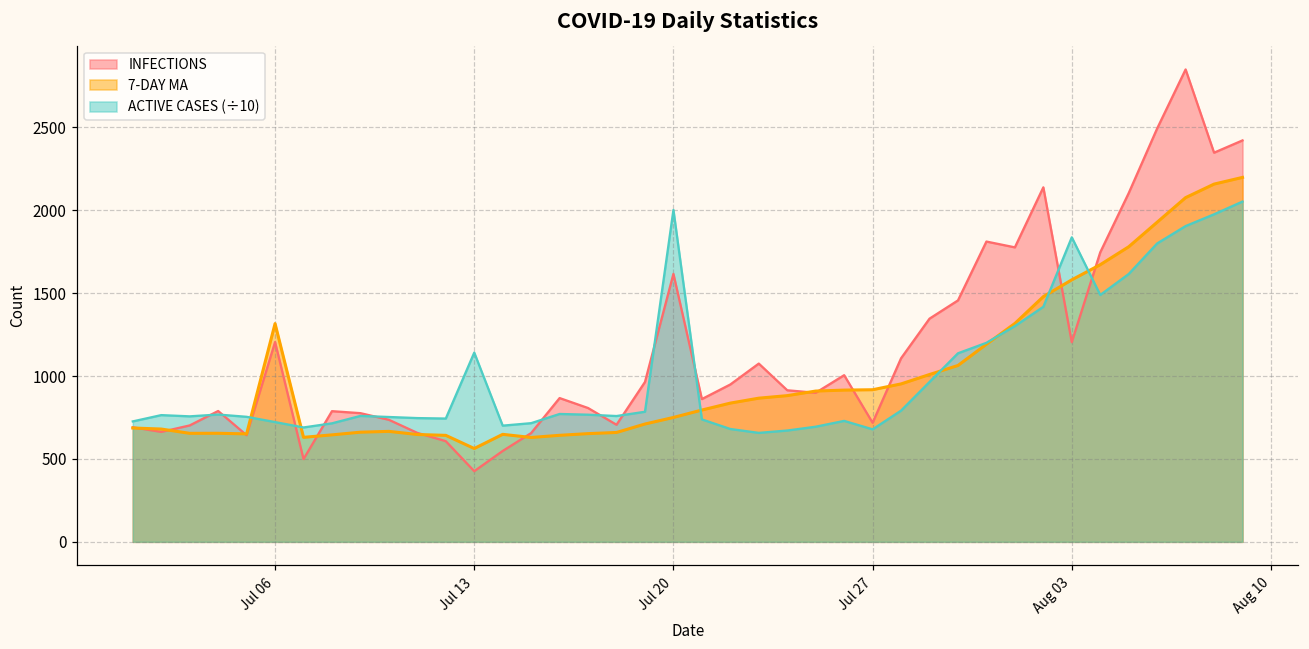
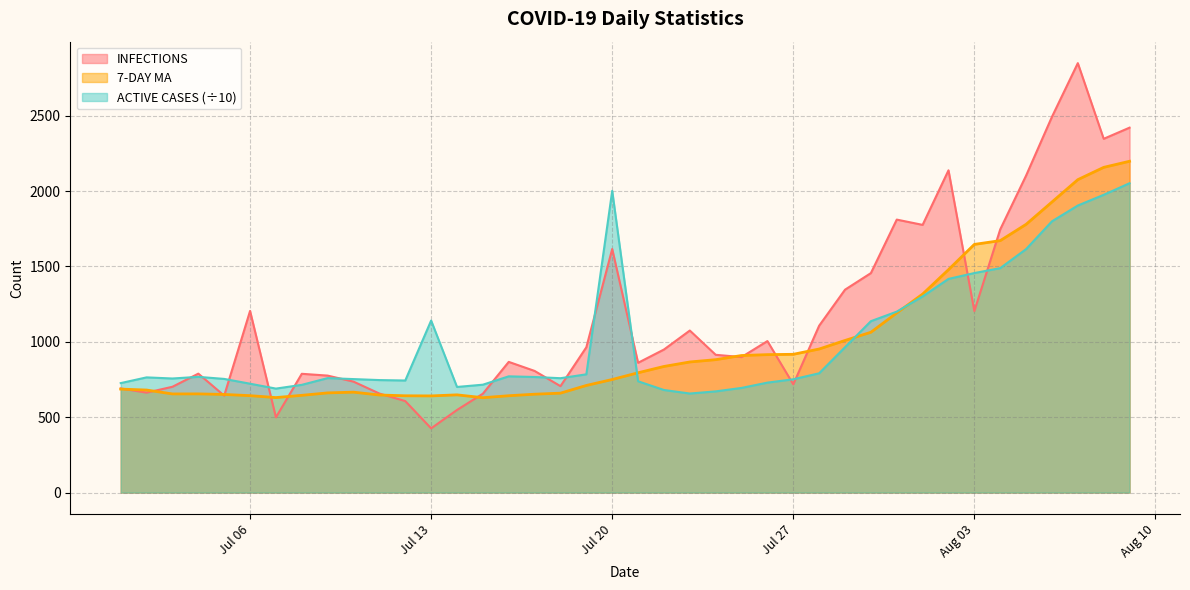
  {
    "INFECTIONS": {
      "Jul 06": 1210,
      "Jul 13": 430,
      "Jul 20": 1620,
      "Jul 27": 720,
      "Aug 03": 1200
    },
    "7-DAY MA": {
-     "Jul 06": 1320,
-     "Jul 13": 560,
+     "Jul 06": 640,
+     "Jul 13": 640,
      "Jul 20": 750,
      "Jul 27": 920,
-     "Aug 03": 1580
+     "Aug 03": 1650
    },
    "ACTIVE CASES (÷10)": {
      "Jul 06": 720,
      "Jul 13": 1140,
      "Jul 20": 2000,
-     "Jul 27": 680,
-     "Aug 03": 1840
+     "Jul 27": 750,
+     "Aug 03": 1460
    }
  }
